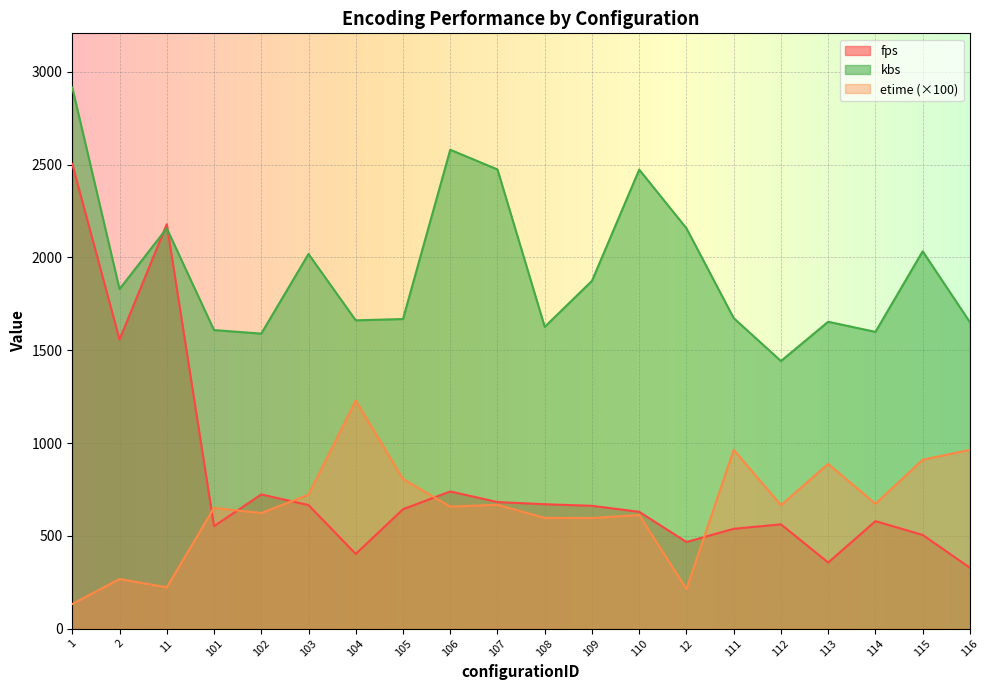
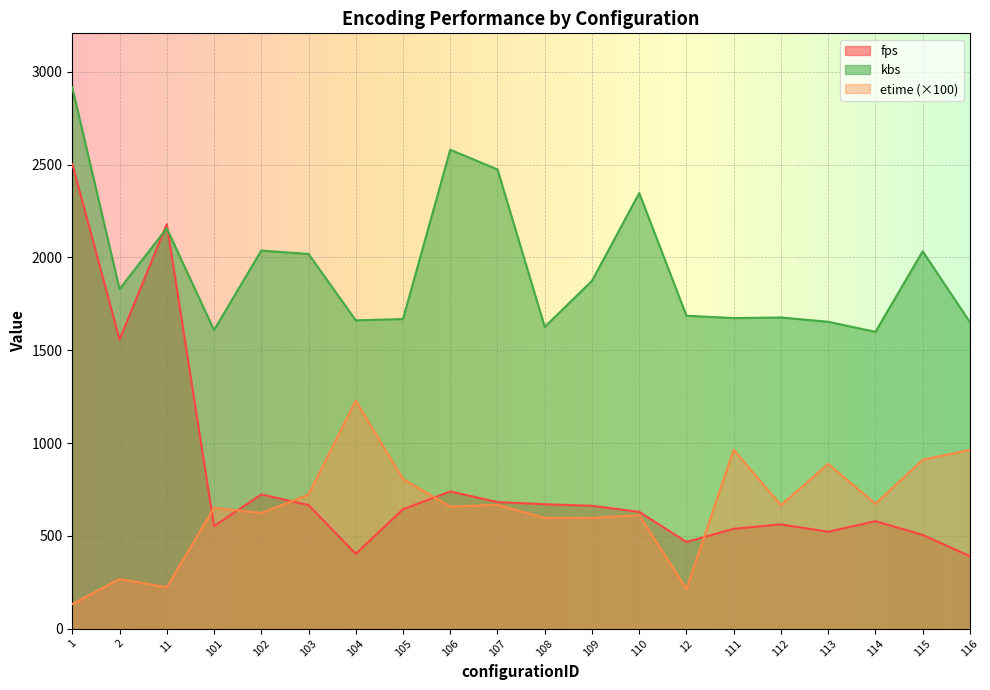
  {
    "fps": {
      "1": 2500,
      "2": 1560,
      "11": 2180,
      "101": 550,
      "102": 720,
      "103": 670,
      "104": 400,
      "105": 640,
      "106": 740,
      "107": 680,
      "108": 670,
      "109": 660,
      "110": 630,
      "12": 470,
      "111": 540,
      "112": 560,
-     "113": 360,
+     "113": 520,
      "114": 580,
      "115": 500,
-     "116": 330
+     "116": 390
    },
    "kbs": {
      "1": 2920,
      "2": 1830,
      "11": 2160,
      "101": 1610,
-     "102": 1590,
+     "102": 2040,
      "103": 2020,
      "104": 1660,
      "105": 1670,
      "106": 2580,
      "107": 2470,
      "108": 1630,
      "109": 1870,
-     "110": 2470,
-     "12": 2160,
+     "110": 2350,
+     "12": 1690,
      "111": 1670,
-     "112": 1440,
+     "112": 1680,
      "113": 1650,
      "114": 1600,
      "115": 2030,
      "116": 1650
    },
    "etime (×100)": {
      "1": 130,
      "2": 270,
      "11": 220,
      "101": 650,
      "102": 620,
      "103": 720,
      "104": 1230,
      "105": 810,
      "106": 660,
      "107": 670,
      "108": 600,
      "109": 600,
      "110": 610,
      "12": 210,
      "111": 960,
      "112": 670,
      "113": 890,
      "114": 670,
      "115": 910,
      "116": 960
    }
  }
